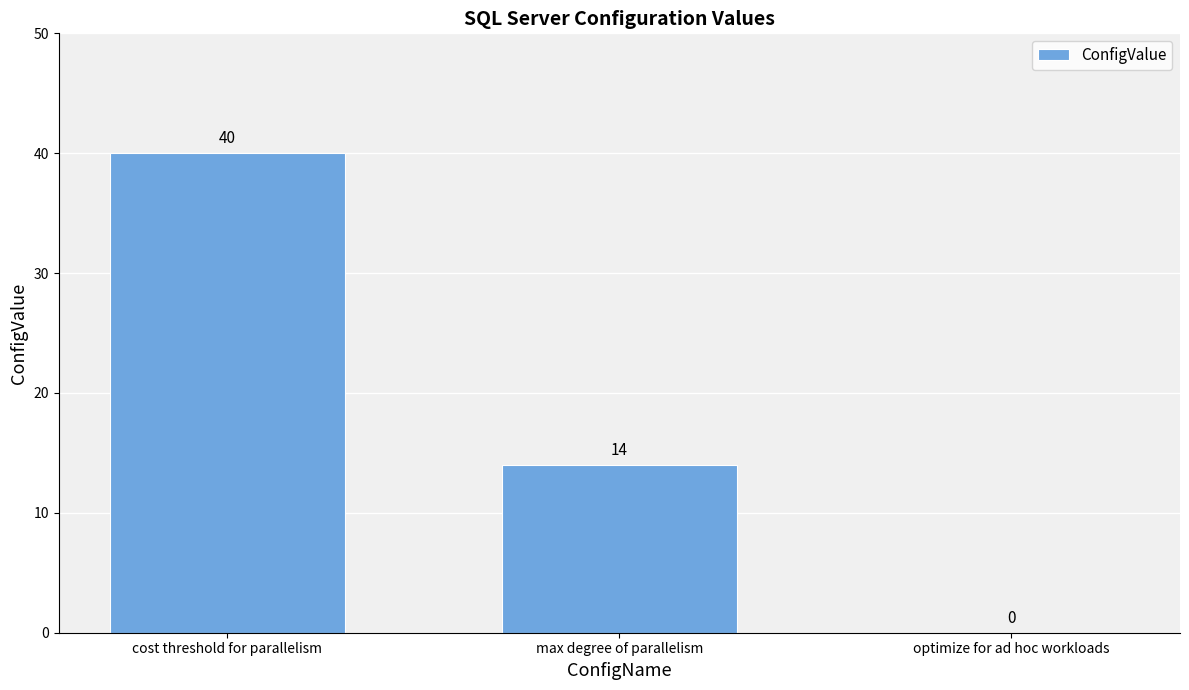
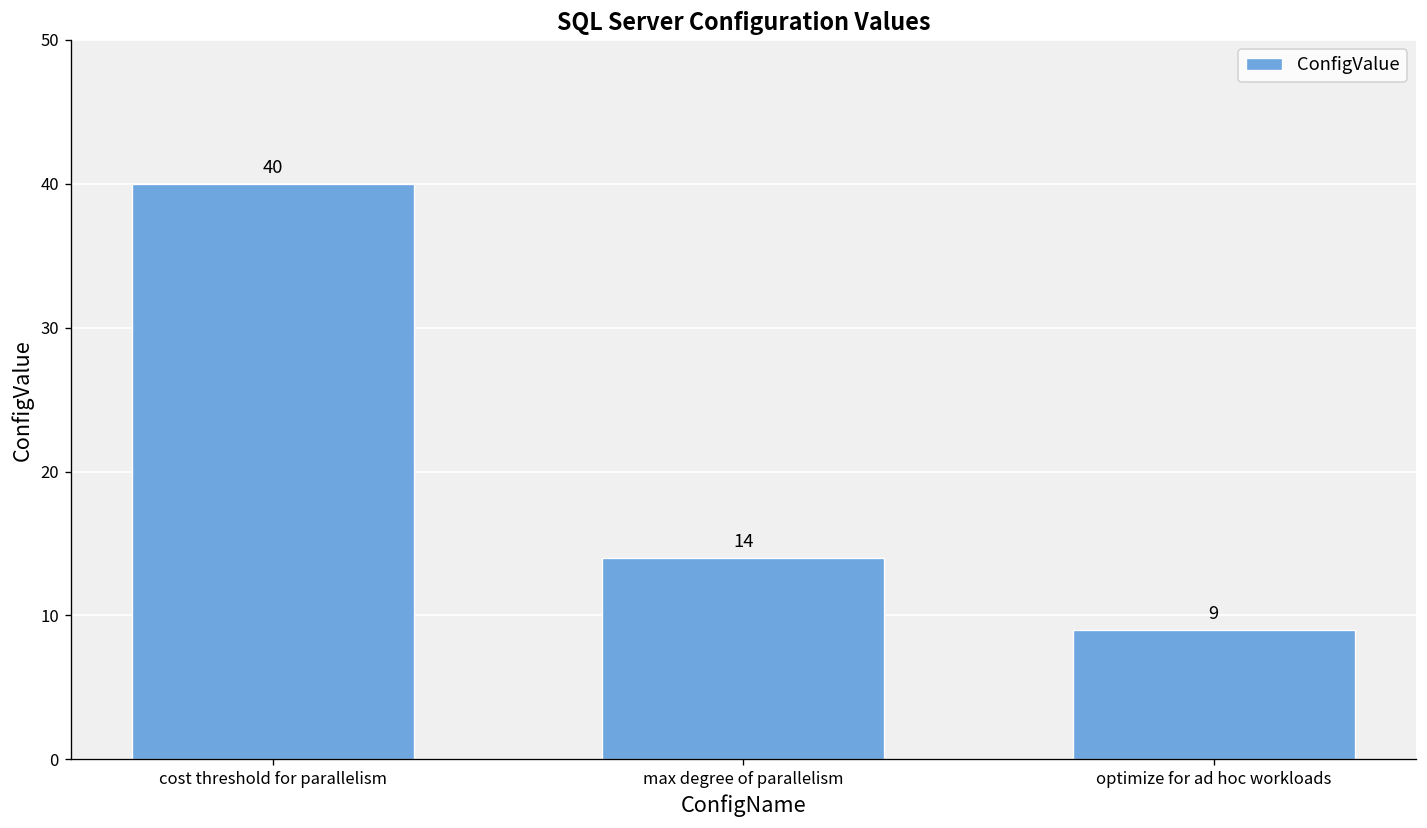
  {
    "cost threshold for parallelism": 40,
    "max degree of parallelism": 14,
-   "optimize for ad hoc workloads": 0
+   "optimize for ad hoc workloads": 9
  }
